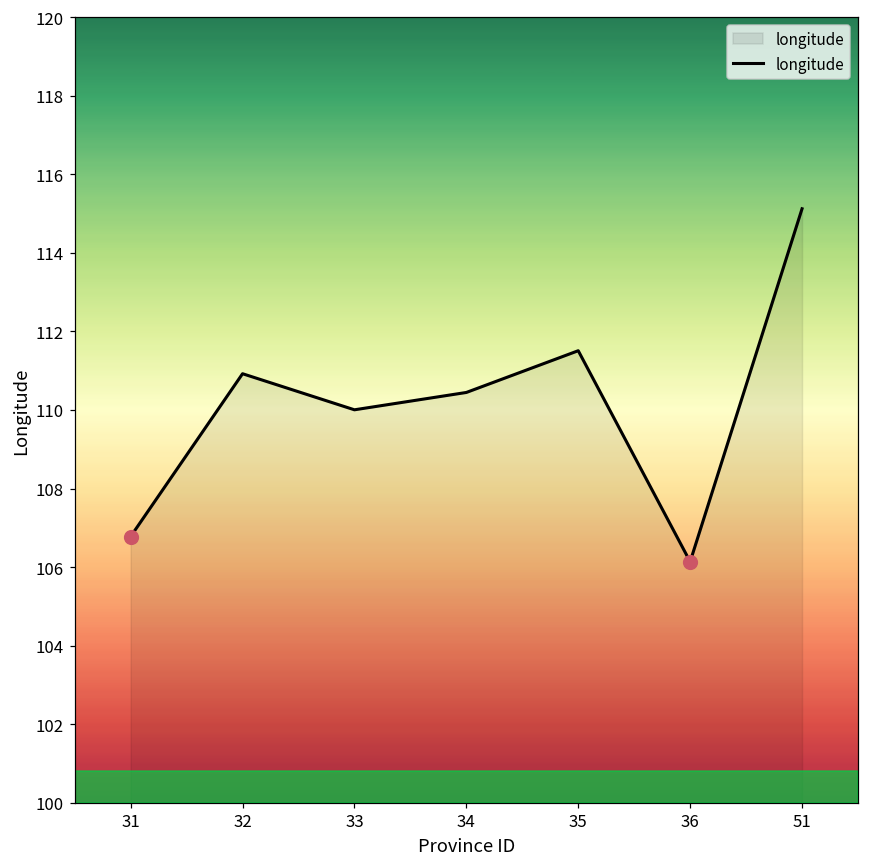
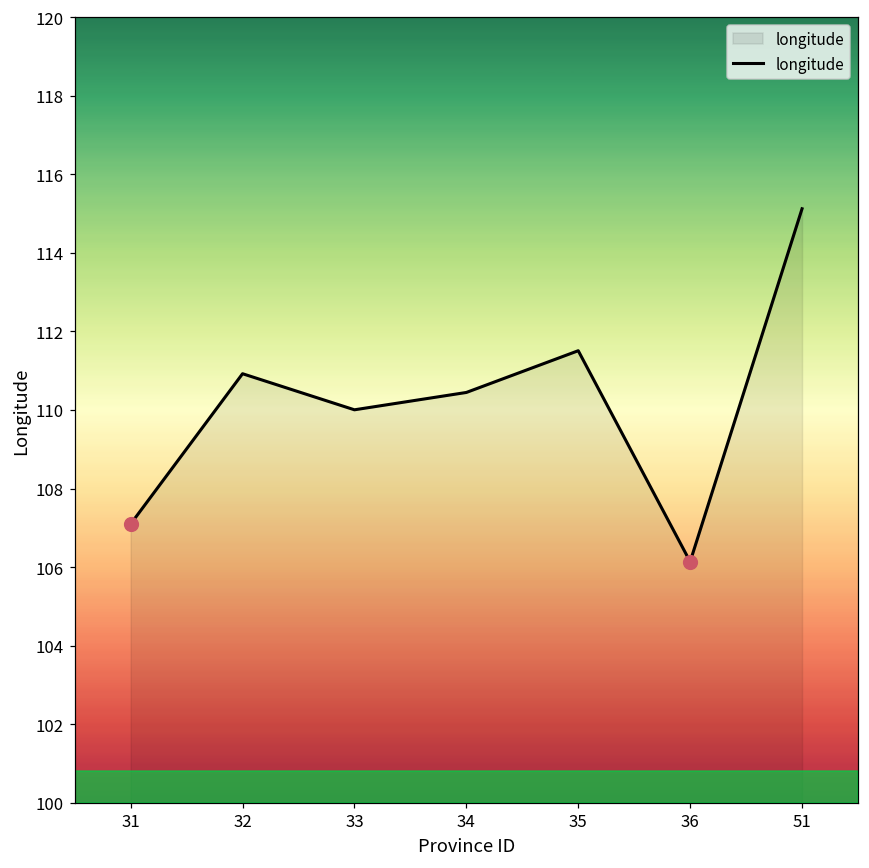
  {
    "longitude": {
-     "31": 106.8,
+     "31": 107.1,
      "32": 110.9,
      "33": 110.0,
      "34": 110.4,
      "35": 111.5,
      "51": 115.1
    }
  }
